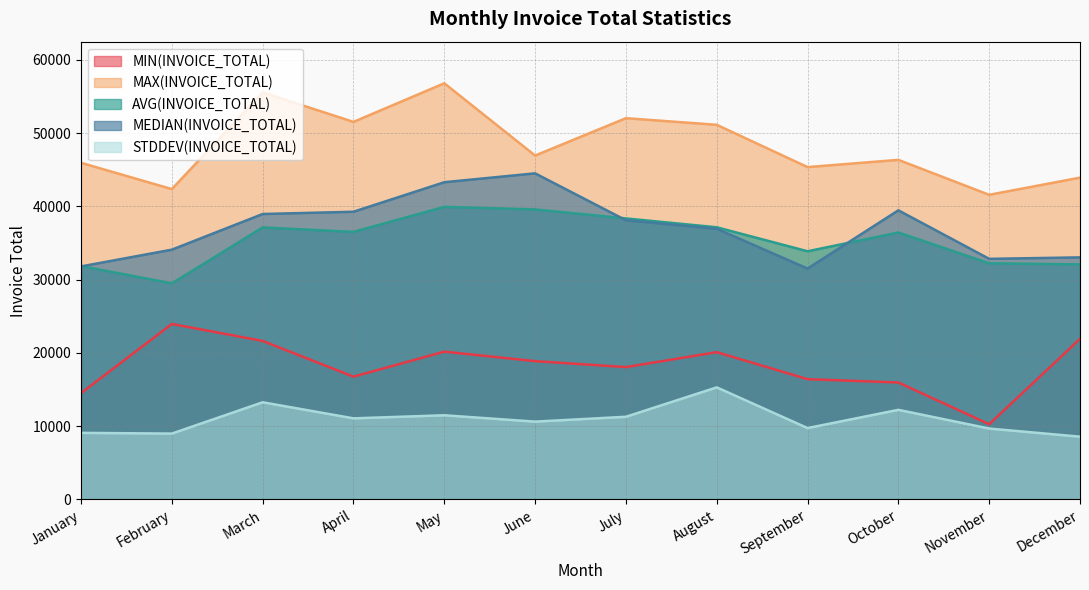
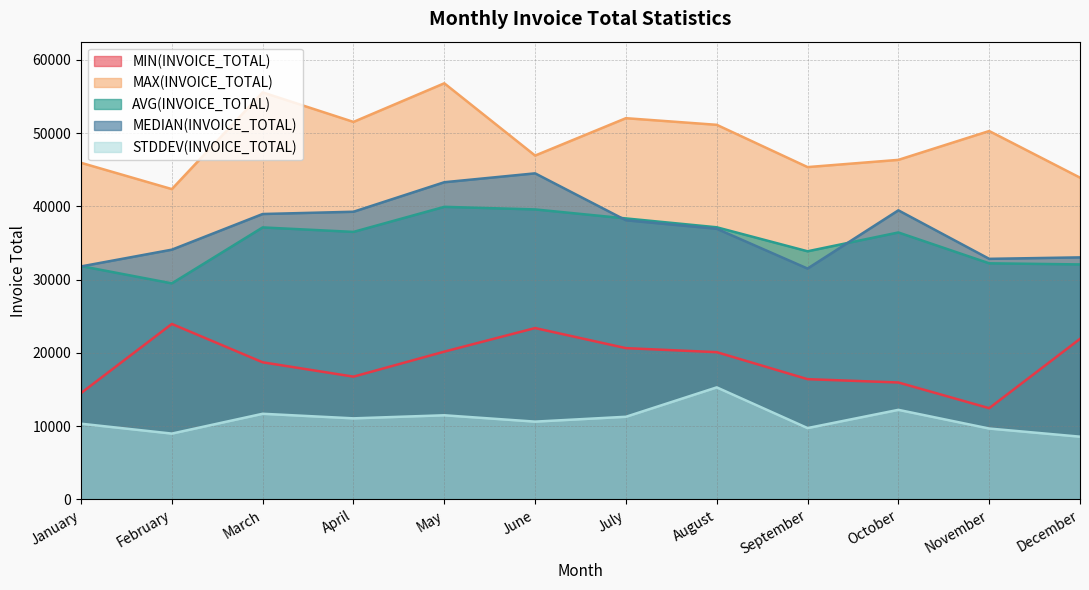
  {
    "MIN(INVOICE_TOTAL)": {
      "January": 15000,
      "February": 24000,
-     "March": 22000,
+     "March": 19000,
      "April": 17000,
      "May": 20000,
-     "June": 19000,
-     "July": 18000,
+     "June": 23000,
+     "July": 21000,
      "August": 20000,
      "September": 16000,
      "October": 16000,
-     "November": 10000,
+     "November": 12000,
      "December": 22000
    },
    "MAX(INVOICE_TOTAL)": {
      "January": 46000,
      "February": 42000,
      "April": 52000,
      "May": 57000,
      "June": 47000,
      "July": 52000,
      "August": 51000,
      "September": 45000,
      "October": 46000,
-     "November": 42000,
+     "November": 50000,
      "December": 44000
    },
    "STDDEV(INVOICE_TOTAL)": {
-     "January": 9000,
+     "January": 10000,
      "February": 9000,
-     "March": 13000,
+     "March": 12000,
      "April": 11000,
      "May": 11000,
      "June": 11000,
      "July": 11000,
      "August": 15000,
      "September": 10000,
      "October": 12000,
      "November": 10000,
      "December": 9000
    }
  }
